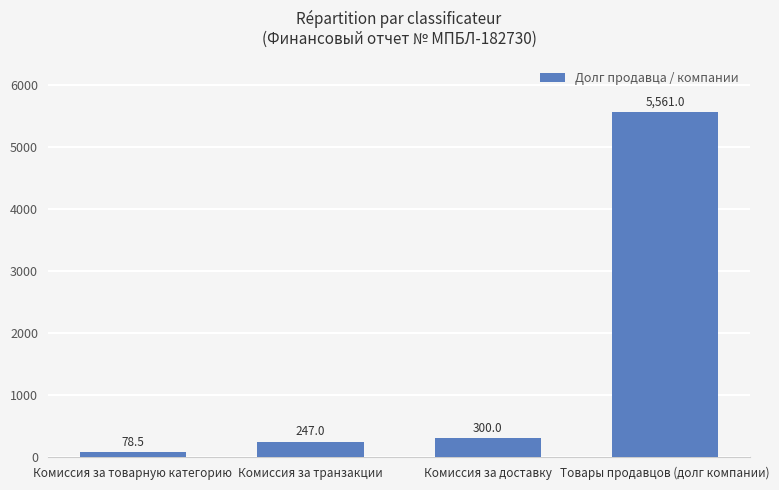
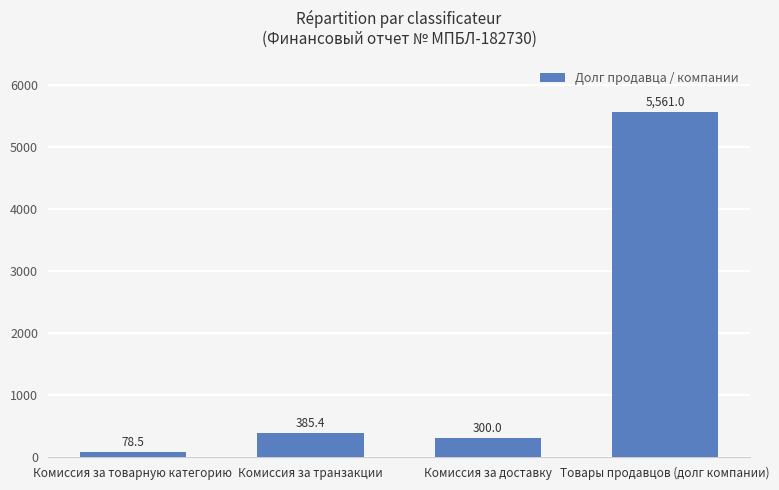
  {
    "Комиссия за товарную категорию": "78.5",
-   "Комиссия за транзакции": "247.0",
+   "Комиссия за транзакции": "385.4",
    "Комиссия за доставку": "300.0",
    "Товары продавцов (долг компании)": "5,561.0"
  }
